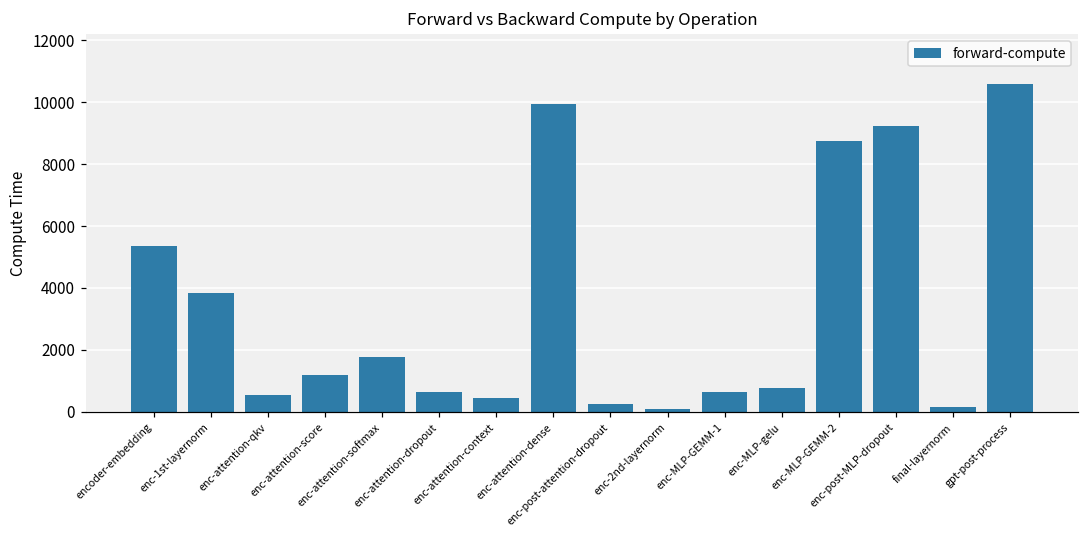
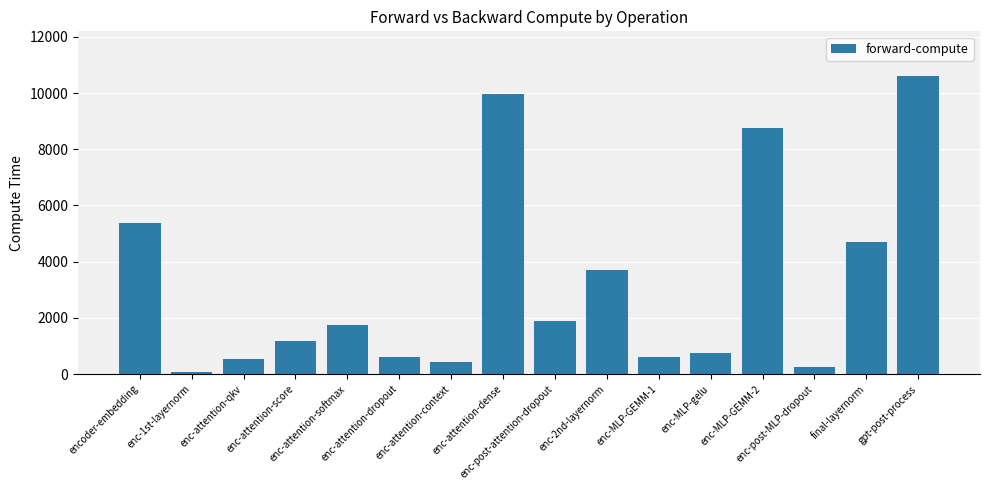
  {
    "encoder-embedding": 5400,
-   "enc-1st-layernorm": 3800,
+   "enc-1st-layernorm": 100,
    "enc-attention-qkv": 500,
    "enc-attention-score": 1200,
    "enc-attention-softmax": 1800,
    "enc-attention-dropout": 600,
    "enc-attention-context": 400,
    "enc-attention-dense": 10000,
-   "enc-post-attention-dropout": 200,
-   "enc-2nd-layernorm": 100,
+   "enc-post-attention-dropout": 1900,
+   "enc-2nd-layernorm": 3700,
    "enc-MLP-GEMM-1": 600,
    "enc-MLP-gelu": 800,
    "enc-MLP-GEMM-2": 8700,
-   "enc-post-MLP-dropout": 9200,
-   "final-layernorm": 100,
+   "enc-post-MLP-dropout": 200,
+   "final-layernorm": 4700,
    "gpt-post-process": 10600
  }
